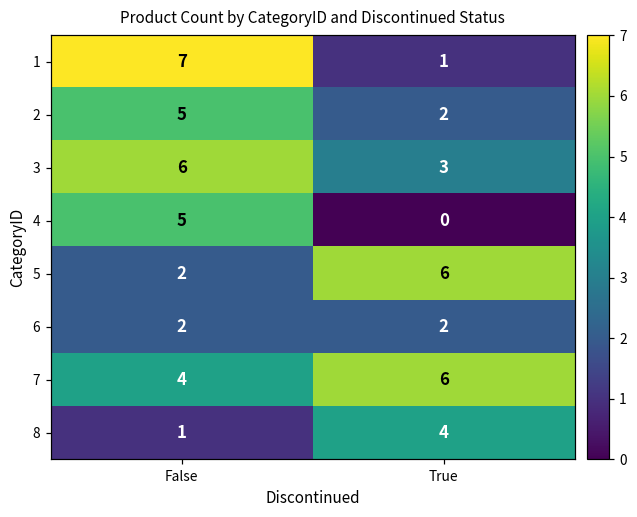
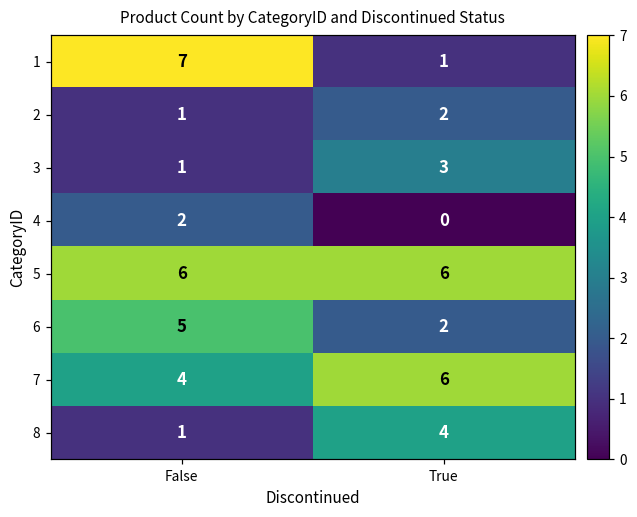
  {
    "1": {
      "False": 7,
      "True": 1
    },
    "2": {
-     "False": 5,
+     "False": 1,
      "True": 2
    },
    "3": {
-     "False": 6,
+     "False": 1,
      "True": 3
    },
    "4": {
-     "False": 5,
+     "False": 2,
      "True": 0
    },
    "5": {
-     "False": 2,
+     "False": 6,
      "True": 6
    },
    "6": {
-     "False": 2,
+     "False": 5,
      "True": 2
    },
    "7": {
      "False": 4,
      "True": 6
    },
    "8": {
      "False": 1,
      "True": 4
    }
  }
